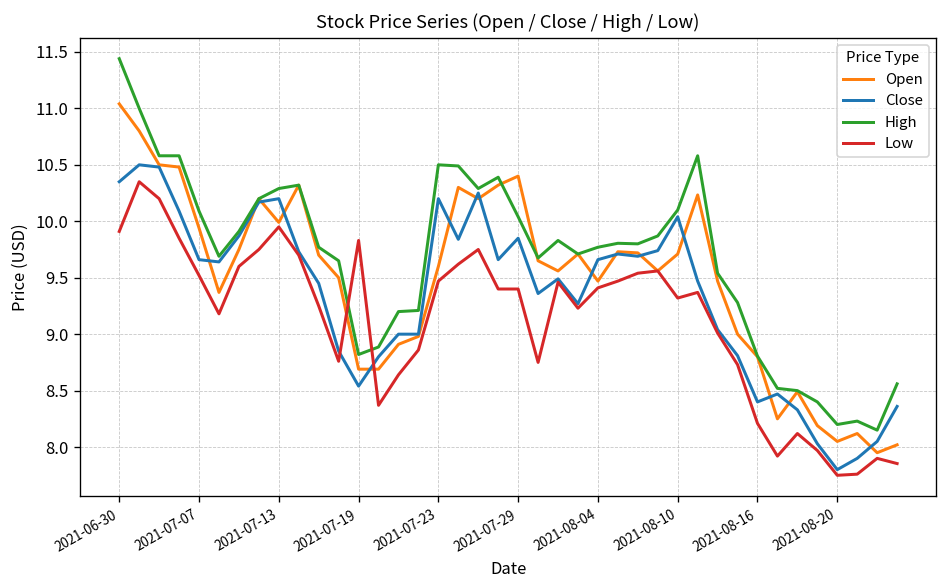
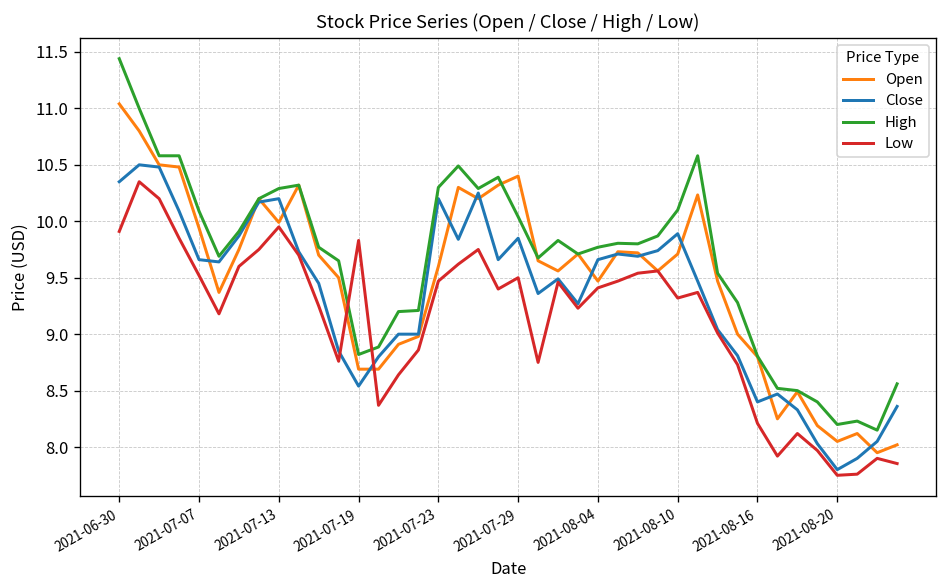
  {
    "Open": {
      "2021-06-30": 11.0,
      "2021-07-07": 9.9,
      "2021-07-13": 10.0,
      "2021-07-19": 8.7,
      "2021-07-23": 9.6,
      "2021-07-29": 10.4,
      "2021-08-04": 9.5,
      "2021-08-10": 9.7,
      "2021-08-20": 8.1
    },
    "Close": {
      "2021-06-30": 10.4,
      "2021-07-07": 9.7,
      "2021-07-13": 10.2,
      "2021-07-19": 8.5,
      "2021-07-23": 10.2,
      "2021-07-29": 9.9,
      "2021-08-04": 9.7,
-     "2021-08-10": 10.0,
+     "2021-08-10": 9.9,
      "2021-08-16": 8.4,
      "2021-08-20": 7.8
    },
    "High": {
      "2021-06-30": 11.4,
      "2021-07-07": 10.1,
      "2021-07-13": 10.3,
      "2021-07-19": 8.8,
-     "2021-07-23": 10.5,
+     "2021-07-23": 10.3,
      "2021-07-29": 10.0,
      "2021-08-04": 9.8,
      "2021-08-10": 10.1,
      "2021-08-20": 8.2
    },
    "Low": {
      "2021-06-30": 9.9,
      "2021-07-07": 9.5,
      "2021-07-13": 10.0,
      "2021-07-19": 9.8,
      "2021-07-23": 9.5,
-     "2021-07-29": 9.4,
+     "2021-07-29": 9.5,
      "2021-08-04": 9.4,
      "2021-08-10": 9.3,
      "2021-08-16": 8.2,
      "2021-08-20": 7.8
    }
  }
